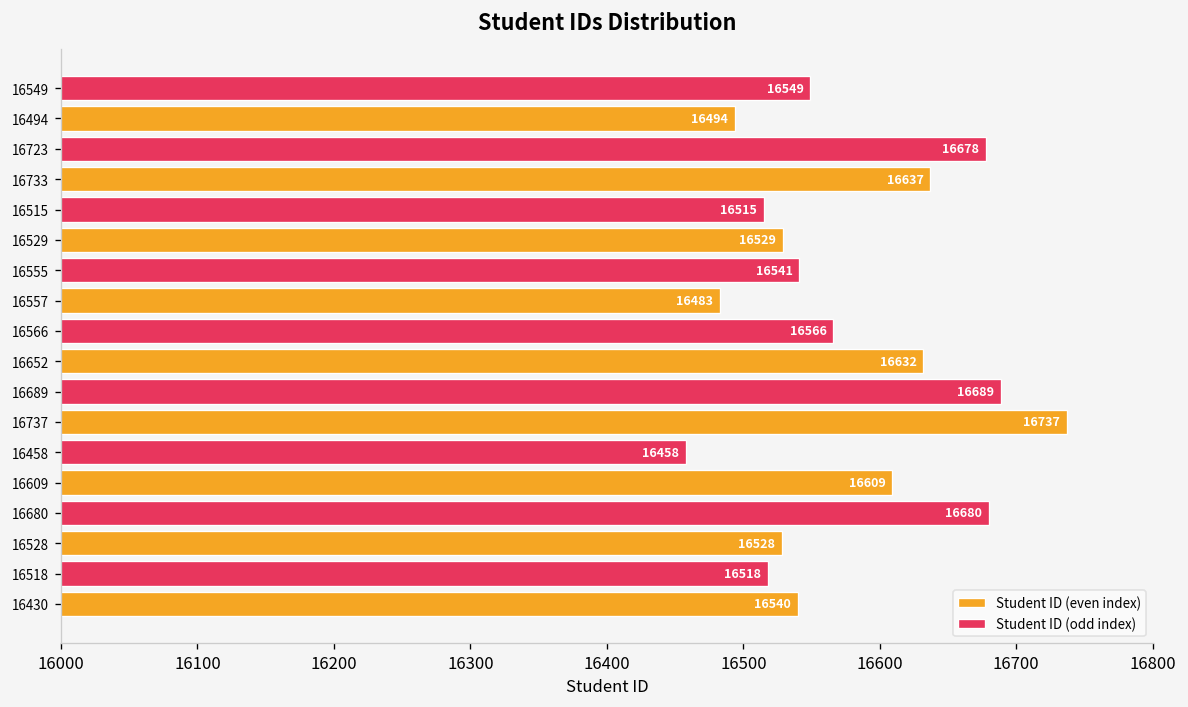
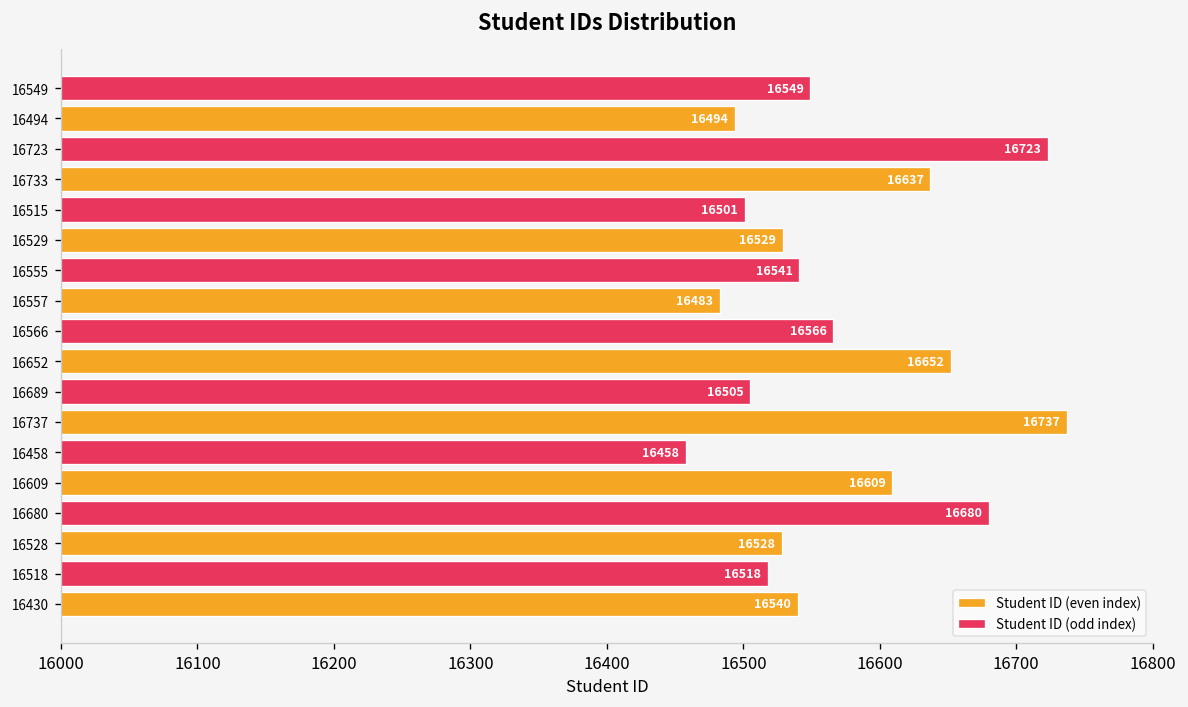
  {
    "Student ID (even index)": {
      "16494": 16494,
      "16733": 16637,
      "16529": 16529,
      "16557": 16483,
-     "16652": 16632,
+     "16652": 16652,
      "16737": 16737,
      "16609": 16609,
      "16528": 16528,
      "16430": 16540
    },
    "Student ID (odd index)": {
      "16549": 16549,
-     "16723": 16678,
-     "16515": 16515,
+     "16723": 16723,
+     "16515": 16501,
      "16555": 16541,
      "16566": 16566,
-     "16689": 16689,
+     "16689": 16505,
      "16458": 16458,
      "16680": 16680,
      "16518": 16518
    }
  }
